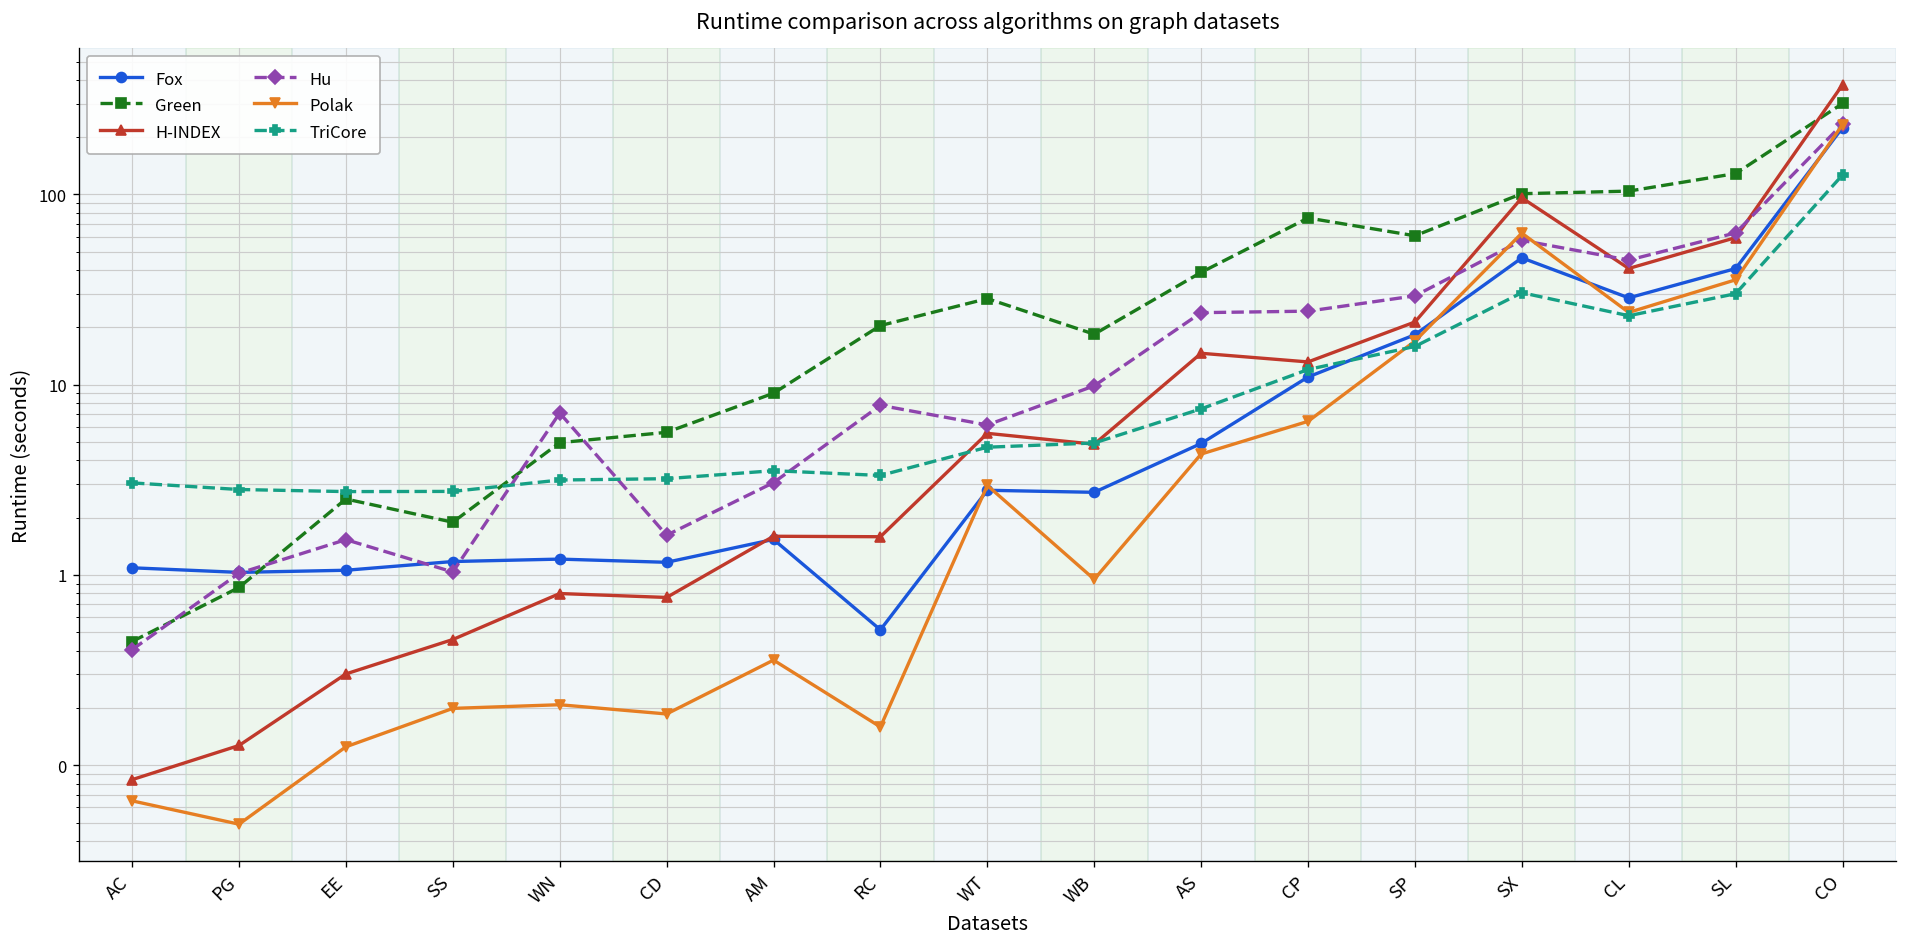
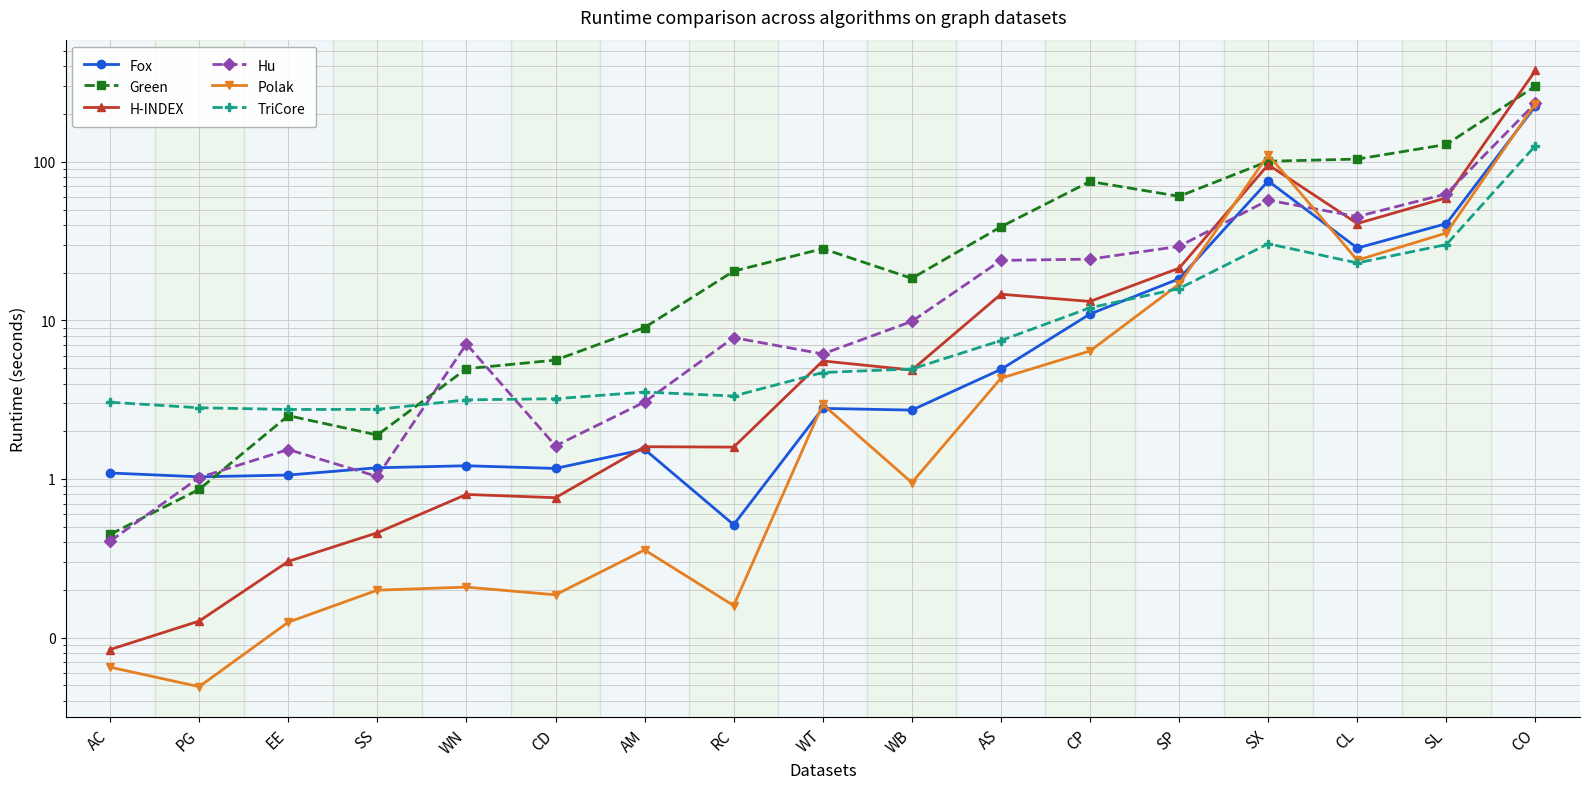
  {
    "Fox": {
      "AC": 1.1,
      "EE": 1.1,
      "SS": 1.2,
      "WN": 1.2,
      "CD": 1.2,
      "AM": 1.5,
      "RC": 0.52,
      "WT": 2.8,
      "WB": 2.7,
      "AS": 5,
      "CP": 11,
      "SP": 18,
-     "SX": 46,
+     "SX": 80,
      "CL": 29,
      "SL": 41
    },
    "Green": {
      "AC": 0.45,
      "PG": 0.9,
      "EE": 2.5,
      "SS": 1.9,
      "WN": 5,
      "CD": 5.6,
      "AM": 9,
      "RC": 20,
      "WT": 28,
      "WB": 18,
      "AS": 39,
      "CP": 80,
      "SP": 61,
      "SX": 100,
      "CL": 100,
      "SL": 130,
      "CO": 300
    },
    "H-INDEX": {
      "AC": 0.08,
      "PG": 0.13,
      "EE": 0.30,
      "SS": 0.46,
      "WN": 0.8,
      "CD": 0.8,
      "AM": 1.6,
      "RC": 1.6,
      "WT": 5.6,
      "AS": 15,
      "CP": 13,
      "SP": 21,
      "SX": 100,
      "CL": 41,
      "SL": 59,
      "CO": 380
    },
    "Hu": {
      "AC": 0.41,
      "EE": 1.5,
      "SS": 1,
      "WN": 7,
      "CD": 1.6,
      "AM": 3,
      "RC": 8,
      "WT": 6,
      "WB": 10,
      "AS": 24,
      "CP": 24,
      "SP": 29,
      "SX": 57,
      "CL": 45,
      "SL": 63
    },
    "Polak": {
      "AC": 0.065,
      "PG": 0.049,
      "EE": 0.13,
      "SS": 0.20,
      "WN": 0.21,
      "CD": 0.19,
      "AM": 0.36,
      "RC": 0.16,
      "WT": 3,
      "WB": 0.9,
      "AS": 4.3,
      "CP": 6.4,
      "SP": 17,
-     "SX": 63,
+     "SX": 110,
      "CL": 24,
      "SL": 36
    },
    "TriCore": {
      "AC": 3,
      "PG": 2.8,
      "EE": 2.7,
      "SS": 2.8,
      "WN": 3.2,
      "CD": 3.2,
      "AM": 3.5,
      "RC": 3.3,
      "WT": 4.7,
      "AS": 7,
      "CP": 12,
      "SP": 16,
      "SX": 30,
      "CL": 23,
      "SL": 30,
      "CO": 130
    }
  }
